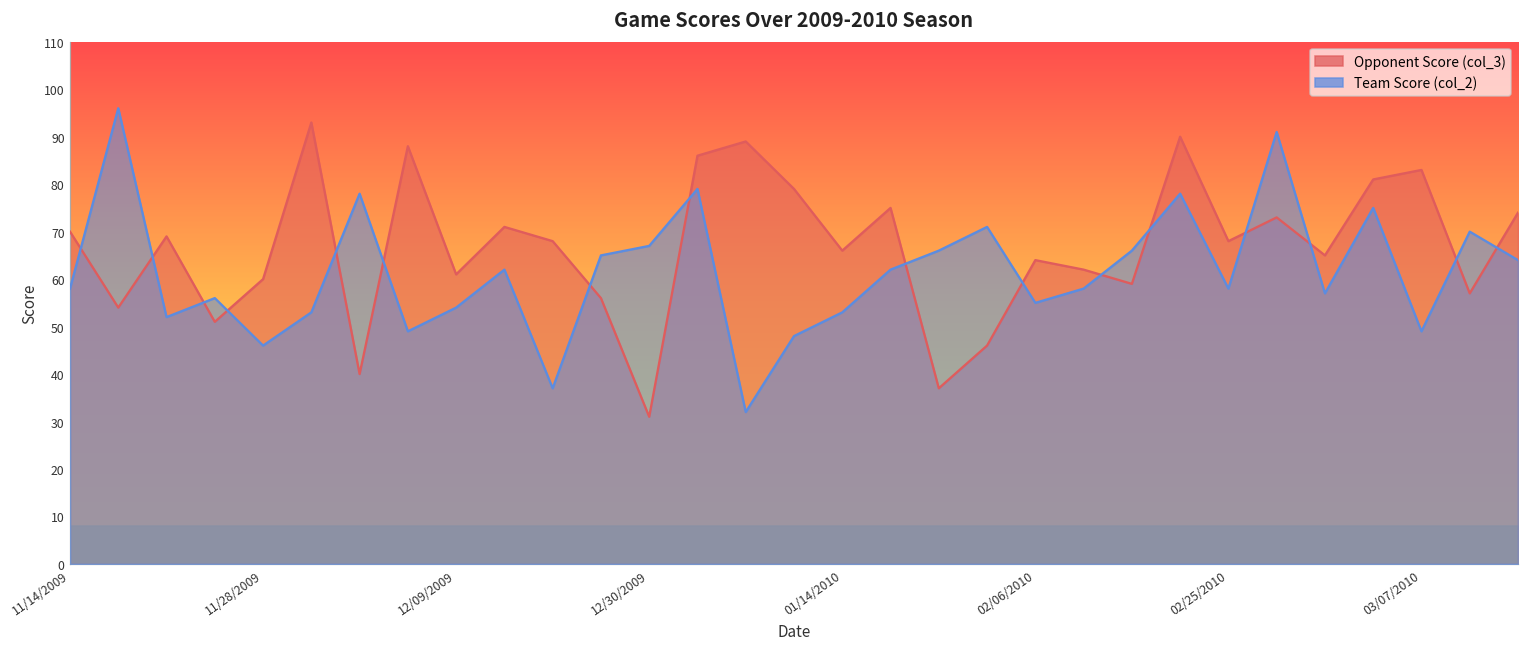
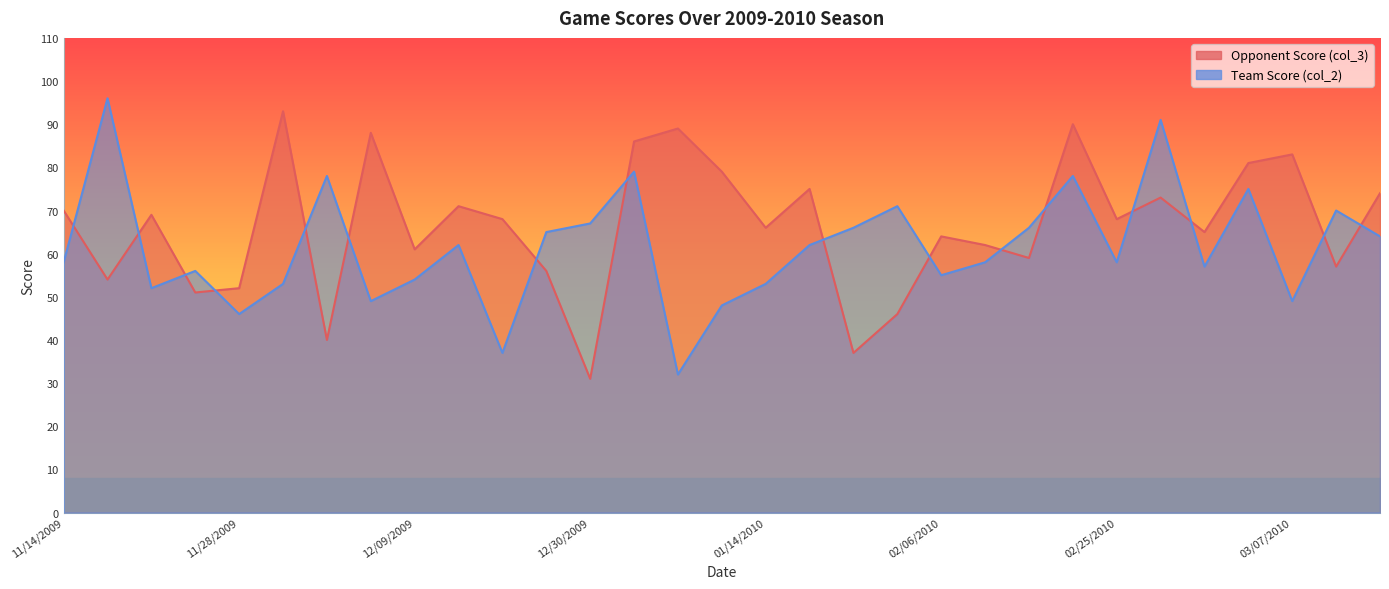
  {
    "Opponent Score (col_3)": {
      "11/14/2009": 70,
-     "11/28/2009": 60,
+     "11/28/2009": 52,
      "12/09/2009": 61,
      "12/30/2009": 31,
      "01/14/2010": 66,
      "02/06/2010": 64,
      "02/25/2010": 68,
      "03/07/2010": 83
    },
    "Team Score (col_2)": {
      "11/14/2009": 58,
      "11/28/2009": 46,
      "12/09/2009": 54,
      "12/30/2009": 67,
      "01/14/2010": 53,
      "02/06/2010": 55,
      "02/25/2010": 58,
      "03/07/2010": 49
    }
  }
